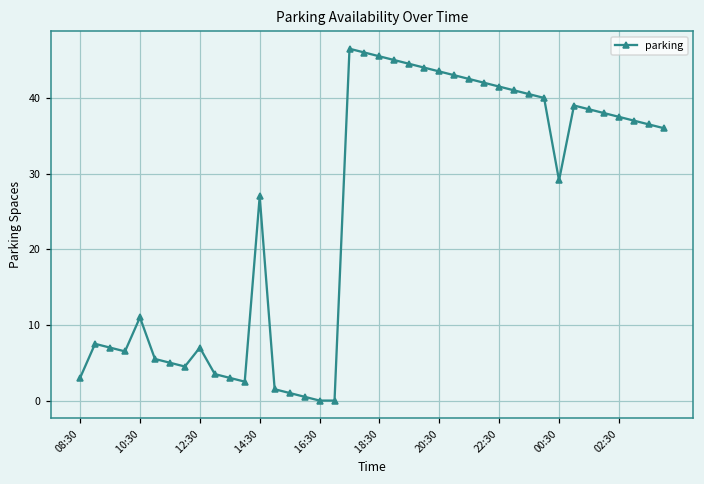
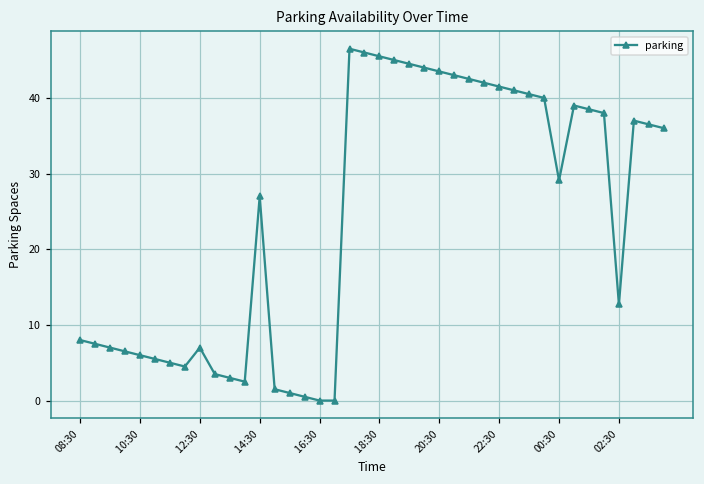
  {
-   "08:30": 3,
-   "10:30": 11,
+   "08:30": 8,
+   "10:30": 6,
    "12:30": 7,
    "14:30": 27,
    "16:30": 0,
    "18:30": 46,
    "20:30": 44,
    "22:30": 42,
    "00:30": 29,
-   "02:30": 38
+   "02:30": 13
  }
